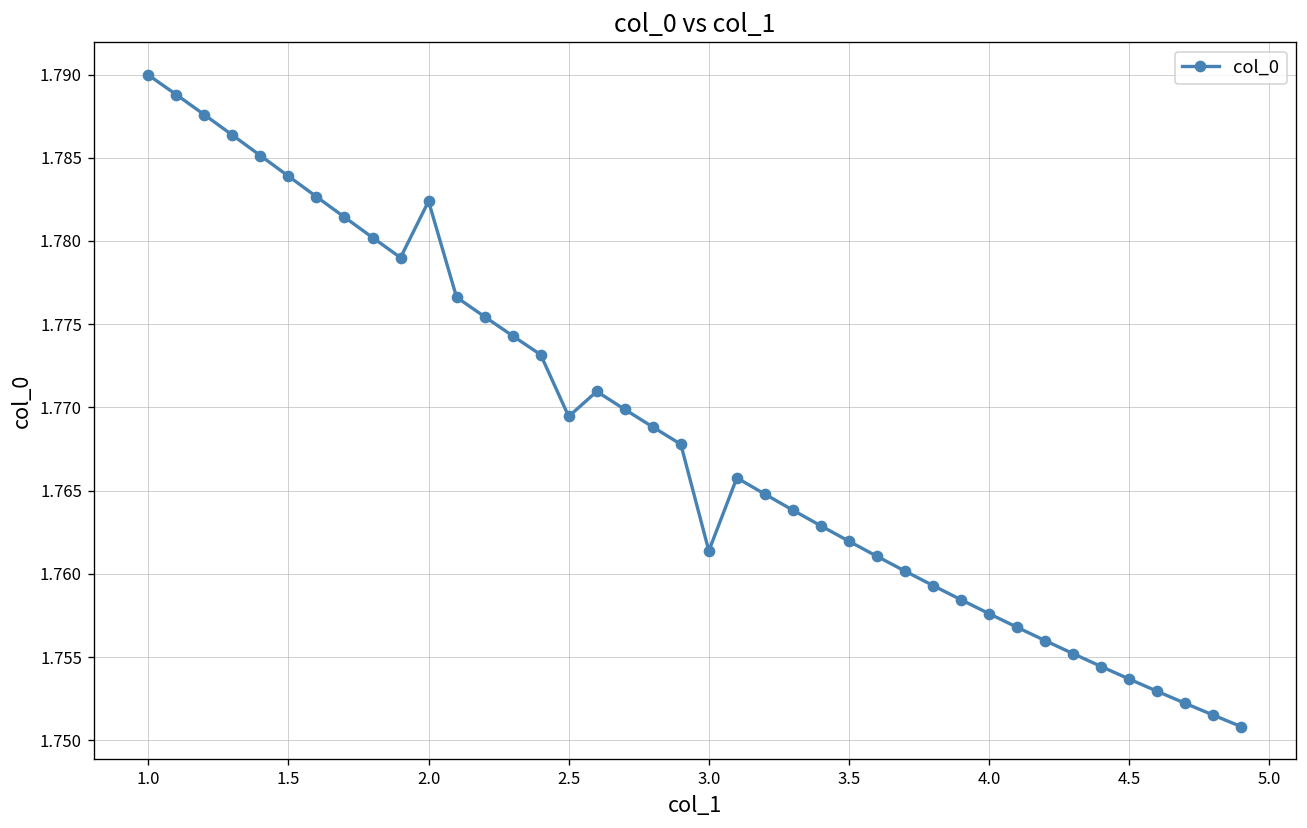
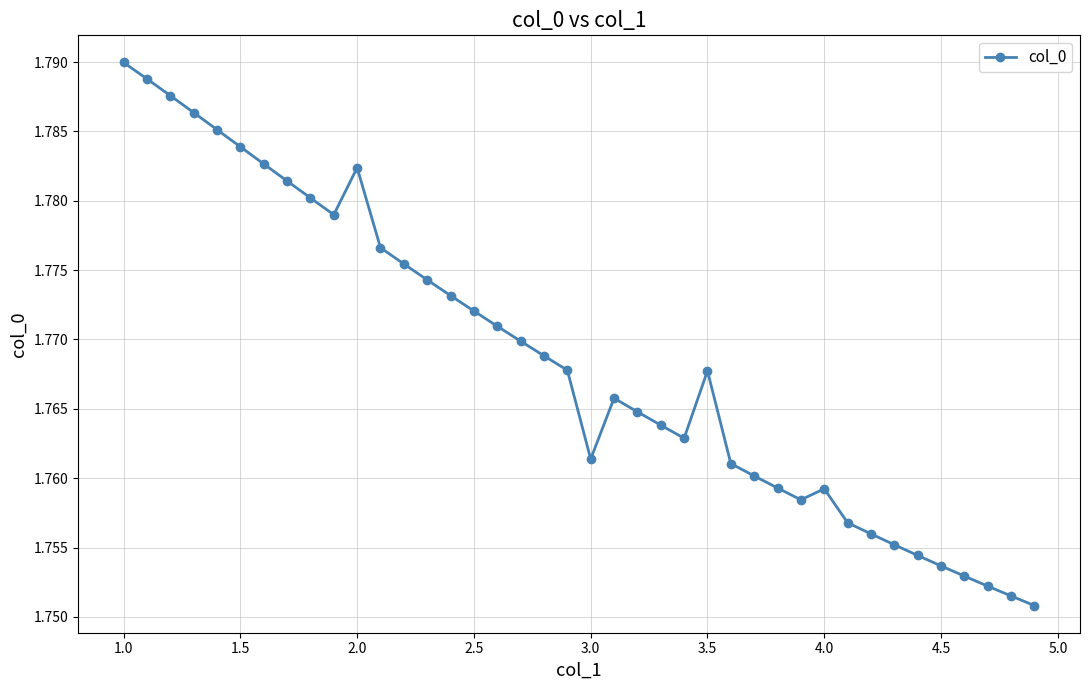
  {
    "1.0": 1.7900,
    "1.5": 1.7839,
    "2.0": 1.7824,
-   "2.5": 1.7695,
+   "2.5": 1.7721,
    "3.0": 1.7614,
-   "3.5": 1.7620,
-   "4.0": 1.7576,
+   "3.5": 1.7677,
+   "4.0": 1.7592,
    "4.5": 1.7537
  }
